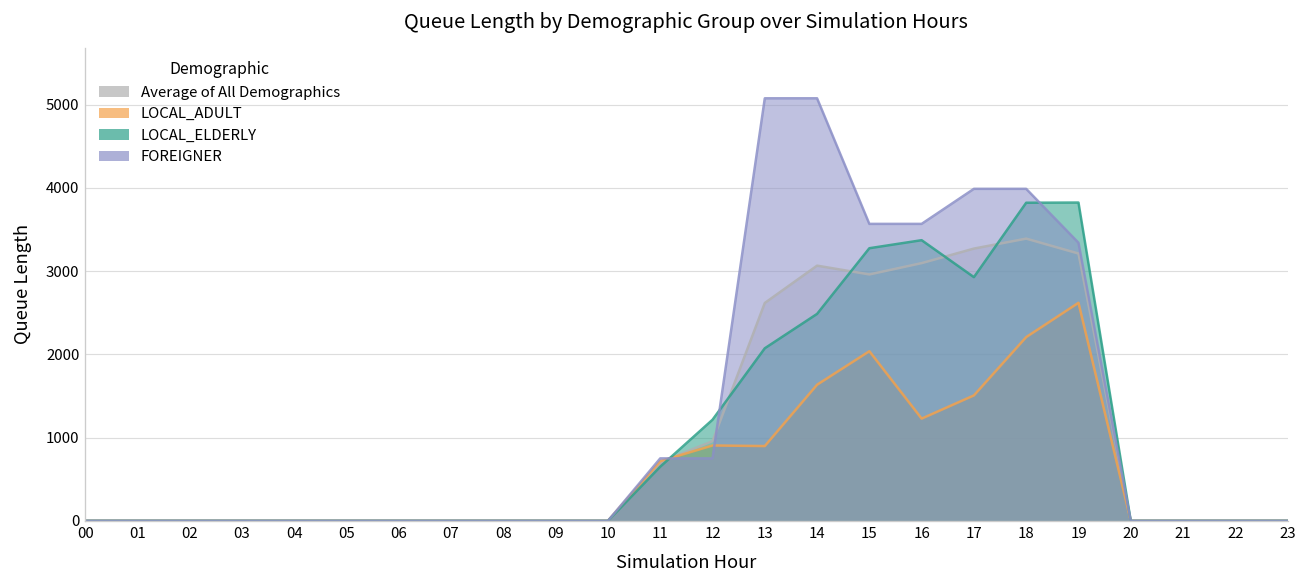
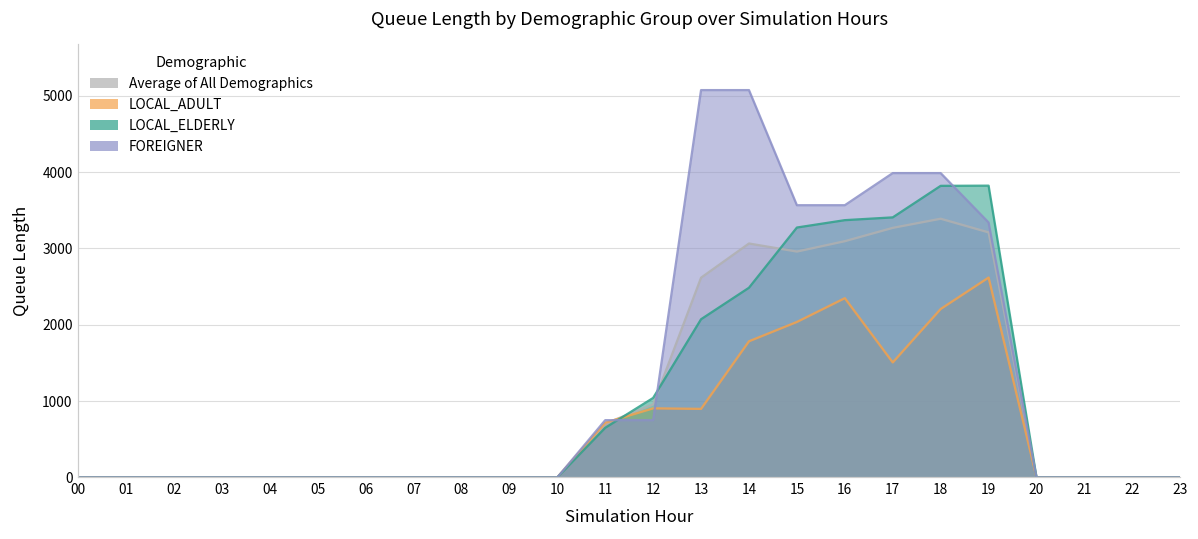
  {
    "LOCAL_ADULT": {
      "12": 900,
      "13": 900,
-     "14": 1600,
+     "14": 1800,
      "15": 2000,
-     "16": 1200,
+     "16": 2300,
      "17": 1500,
      "18": 2200,
      "19": 2600
    },
    "LOCAL_ELDERLY": {
      "11": 700,
-     "12": 1200,
+     "12": 1000,
      "13": 2100,
      "14": 2500,
      "15": 3300,
      "16": 3400,
-     "17": 2900,
+     "17": 3400,
      "18": 3800,
      "19": 3800
    }
  }
